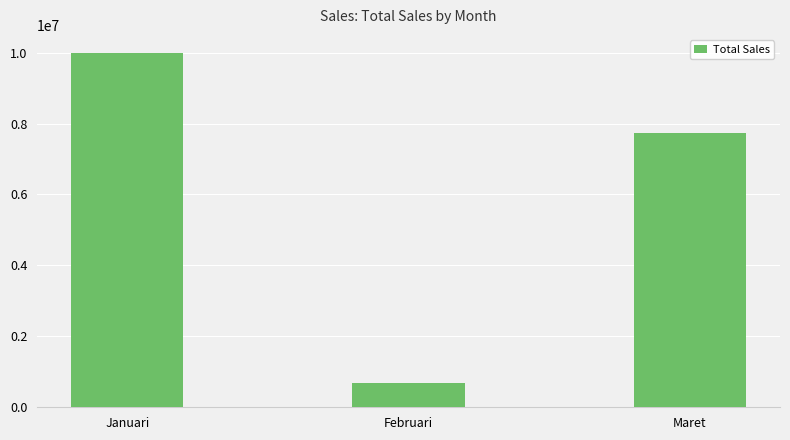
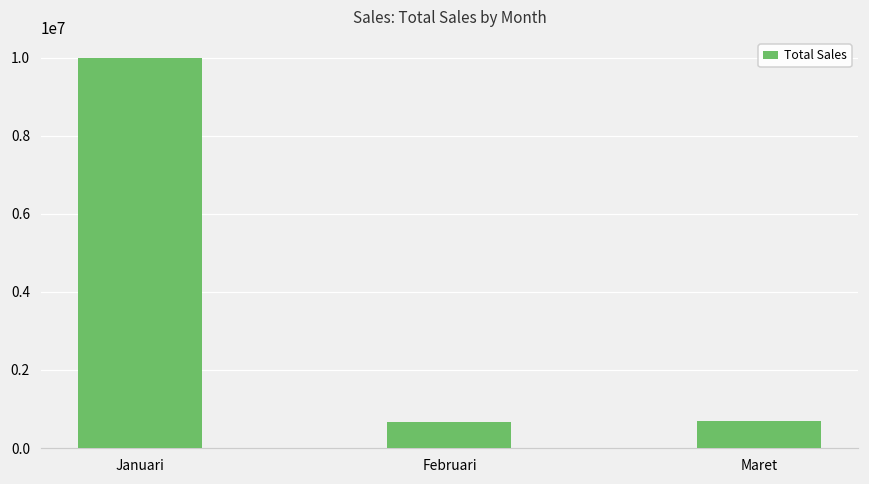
  {
    "Januari": 10000000,
    "Februari": 700000,
-   "Maret": 7700000
+   "Maret": 700000
  }
